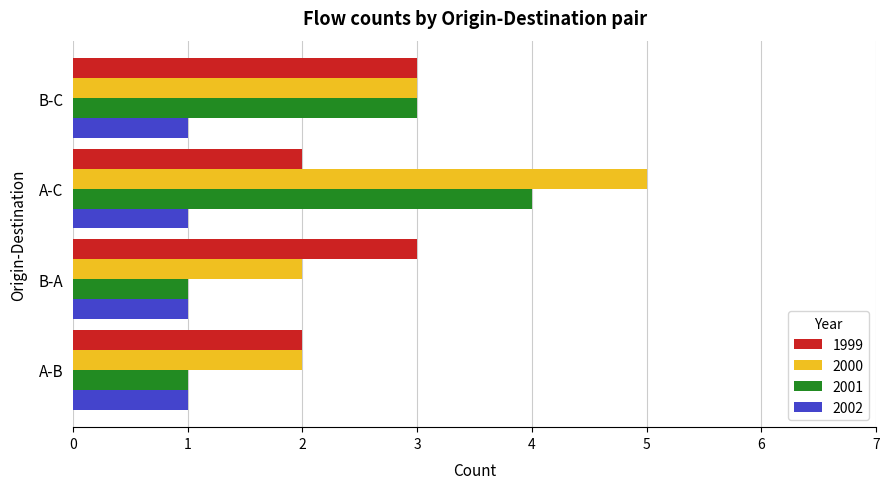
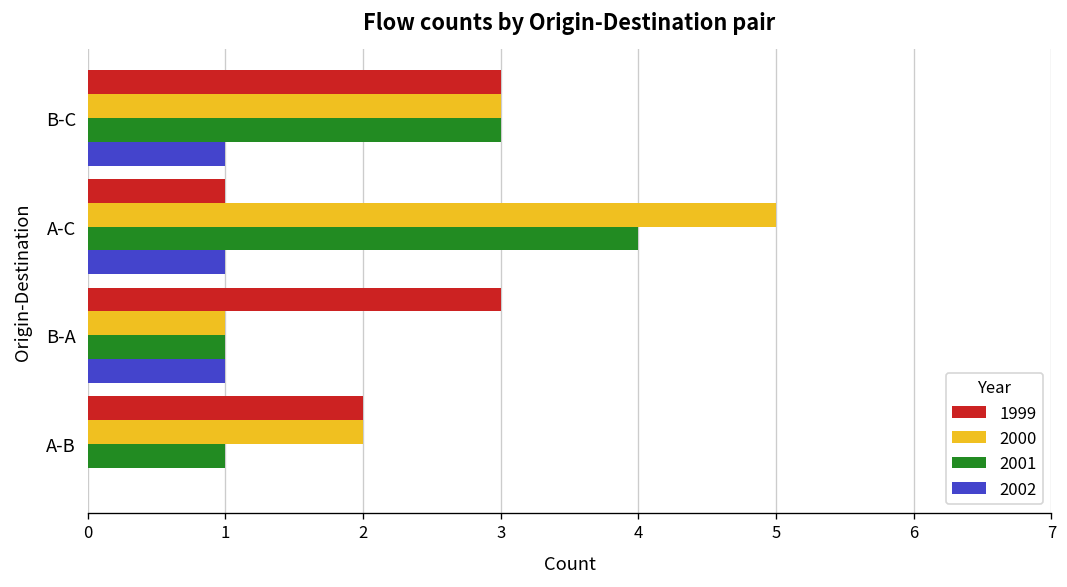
  {
    "1999": {
      "B-C": 3,
-     "A-C": 2,
+     "A-C": 1,
      "B-A": 3,
      "A-B": 2
    },
    "2000": {
      "B-C": 3,
      "A-C": 5,
-     "B-A": 2,
+     "B-A": 1,
      "A-B": 2
    },
    "2001": {
      "B-C": 3,
      "A-C": 4,
      "B-A": 1,
      "A-B": 1
    },
    "2002": {
      "B-C": 1,
      "A-C": 1,
      "B-A": 1,
-     "A-B": 1
+     "A-B": 0
    }
  }
